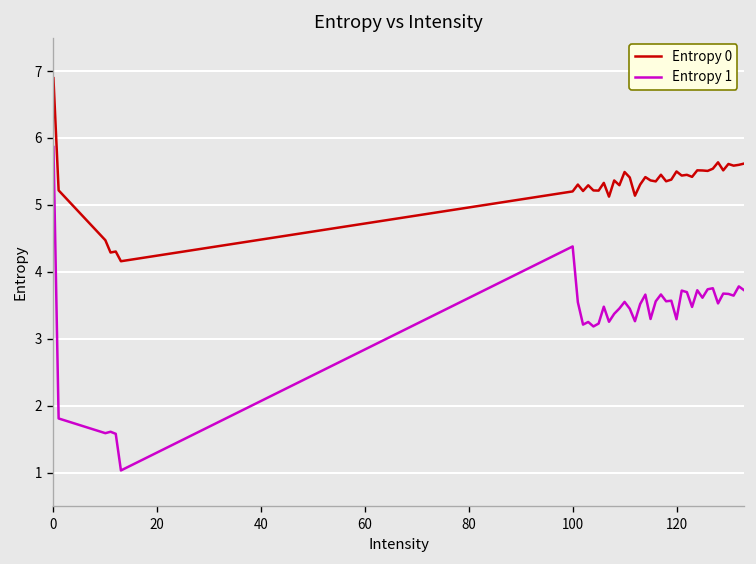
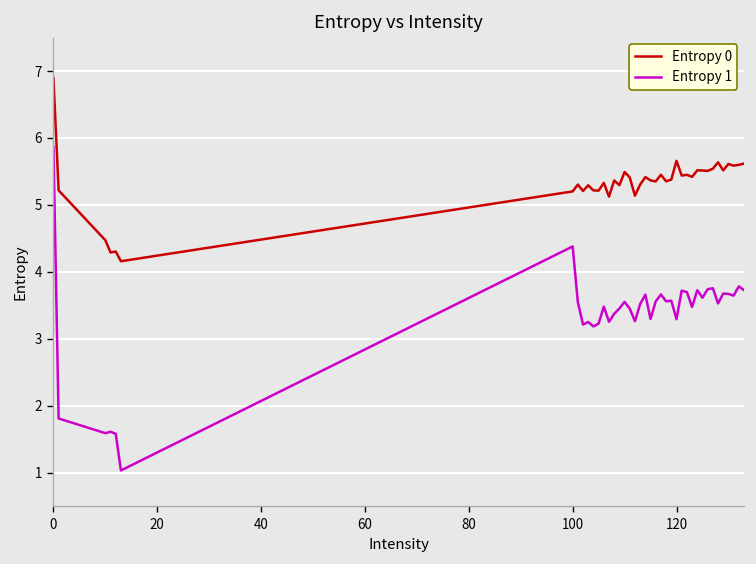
  {
    "Entropy 0": {
      "0": 6.9,
      "100": 5.2,
-     "120": 5.5
+     "120": 5.7
    },
    "Entropy 1": {
      "0": 5.9,
      "100": 4.4,
      "120": 3.3
    }
  }
